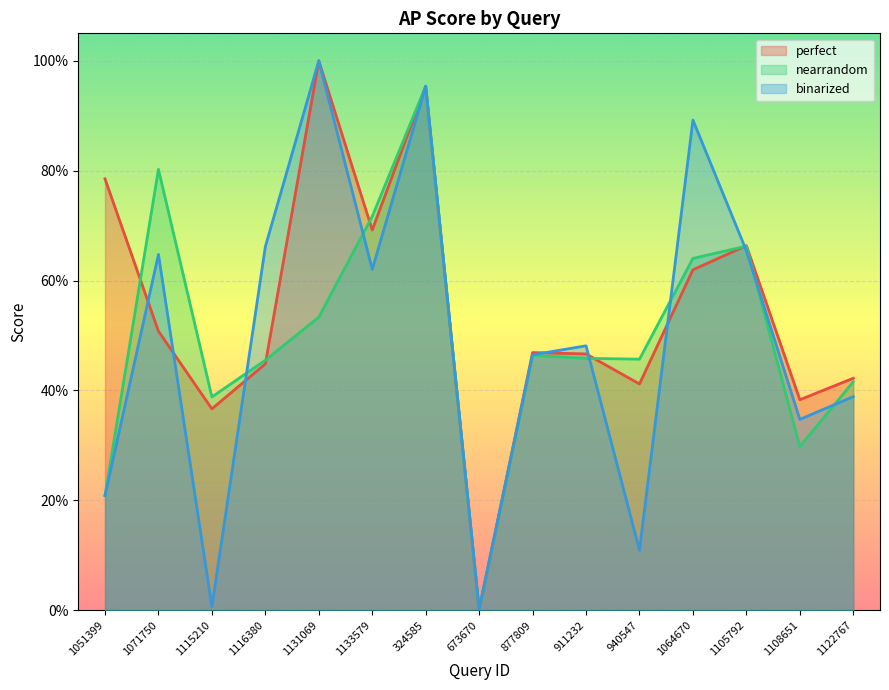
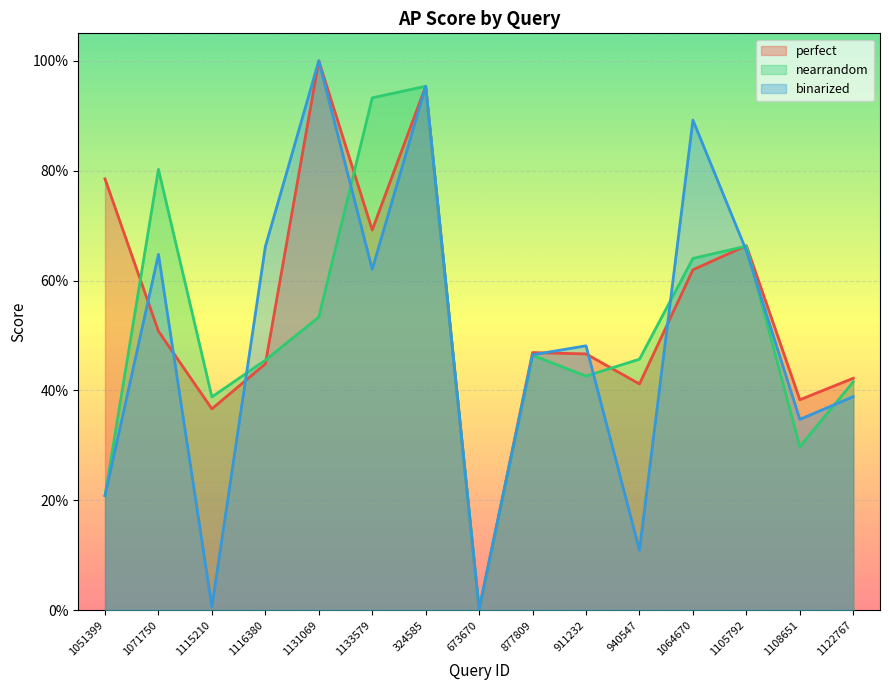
  {
    "perfect": {
      "1051399": "79%",
      "1071750": "51%",
      "1115210": "37%",
      "1116380": "45%",
      "1133579": "69%",
      "911232": "47%",
      "940547": "41%",
      "1064670": "62%",
      "1108651": "38%",
      "1122767": "42%"
    },
    "nearrandom": {
      "1071750": "80%",
      "1115210": "39%",
      "1116380": "45%",
      "1131069": "53%",
-     "1133579": "72%",
-     "911232": "46%",
+     "1133579": "93%",
+     "911232": "43%",
      "940547": "46%",
      "1064670": "64%",
      "1108651": "30%",
      "1122767": "42%"
    },
    "binarized": {
      "1071750": "65%",
      "1115210": "1%",
      "1116380": "66%",
      "1133579": "62%",
      "911232": "48%",
      "940547": "11%",
      "1064670": "89%",
      "1105792": "65%",
      "1108651": "35%",
      "1122767": "39%"
    }
  }
